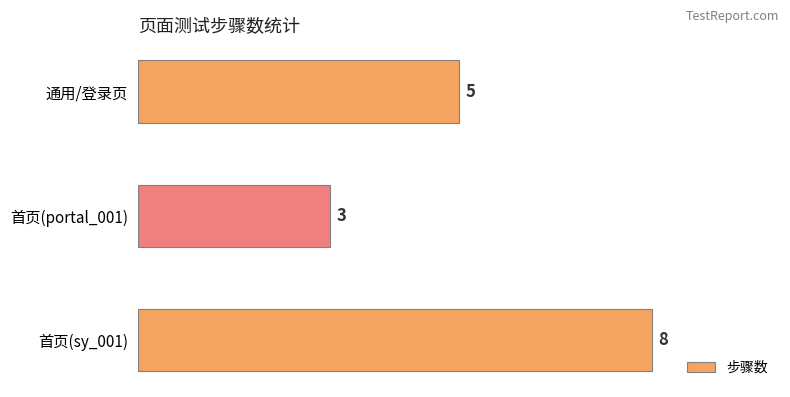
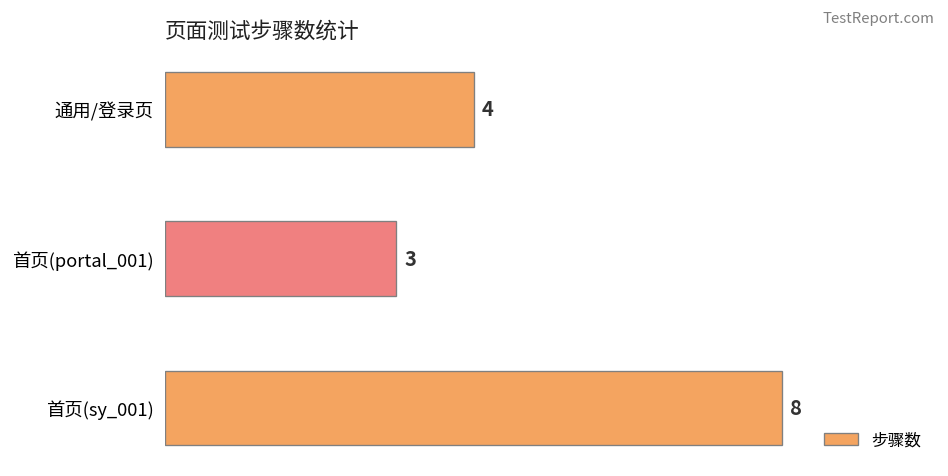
  {
-   "通用/登录页": 5,
+   "通用/登录页": 4,
    "首页(portal_001)": 3,
    "首页(sy_001)": 8
  }
